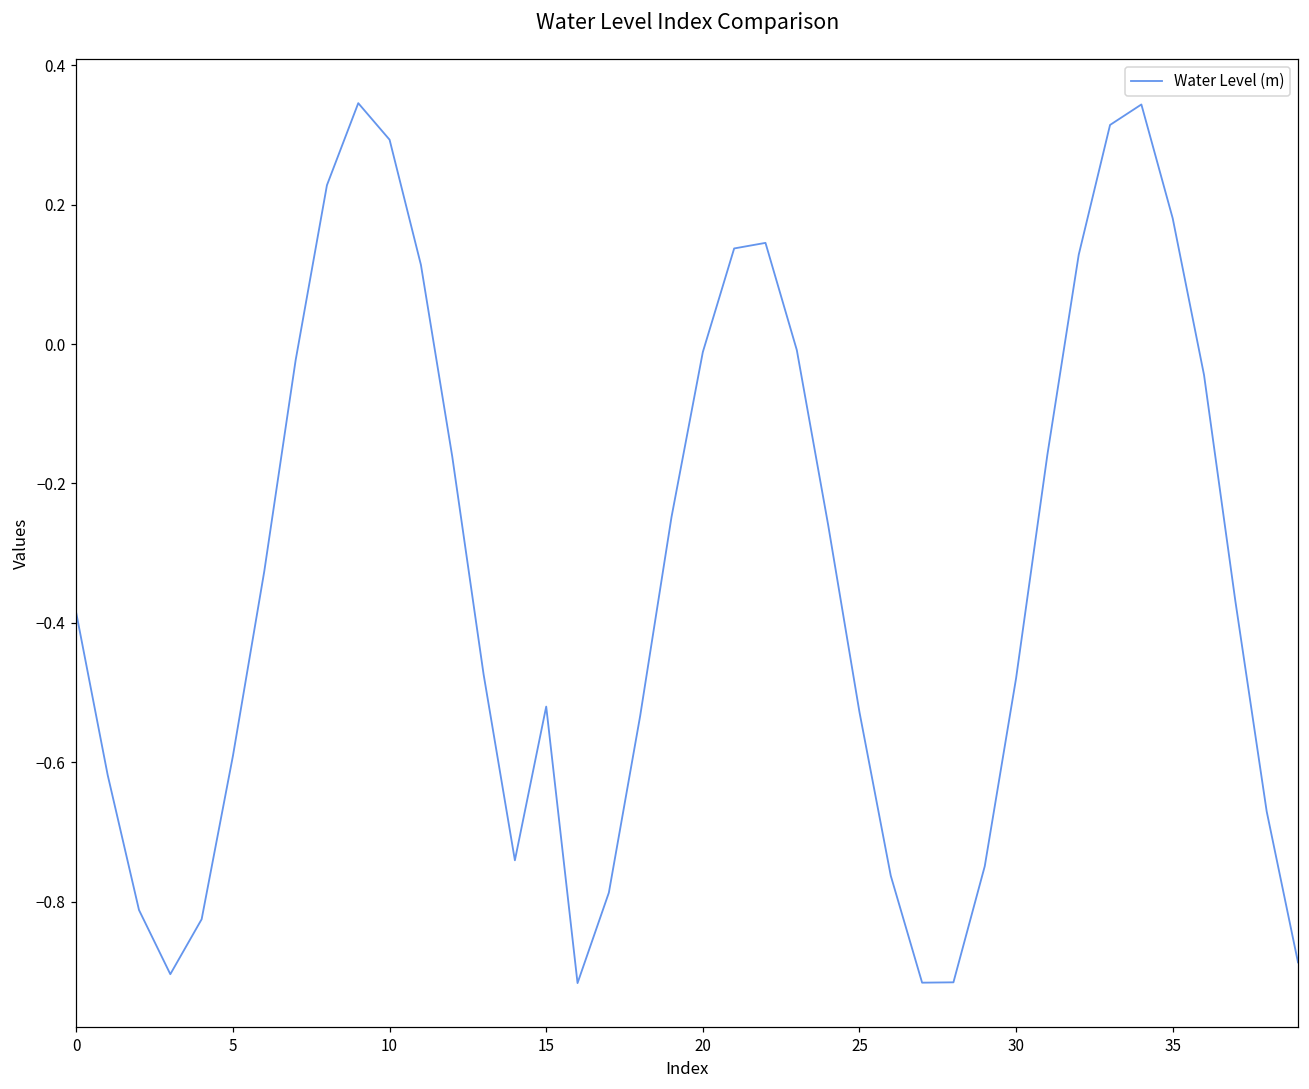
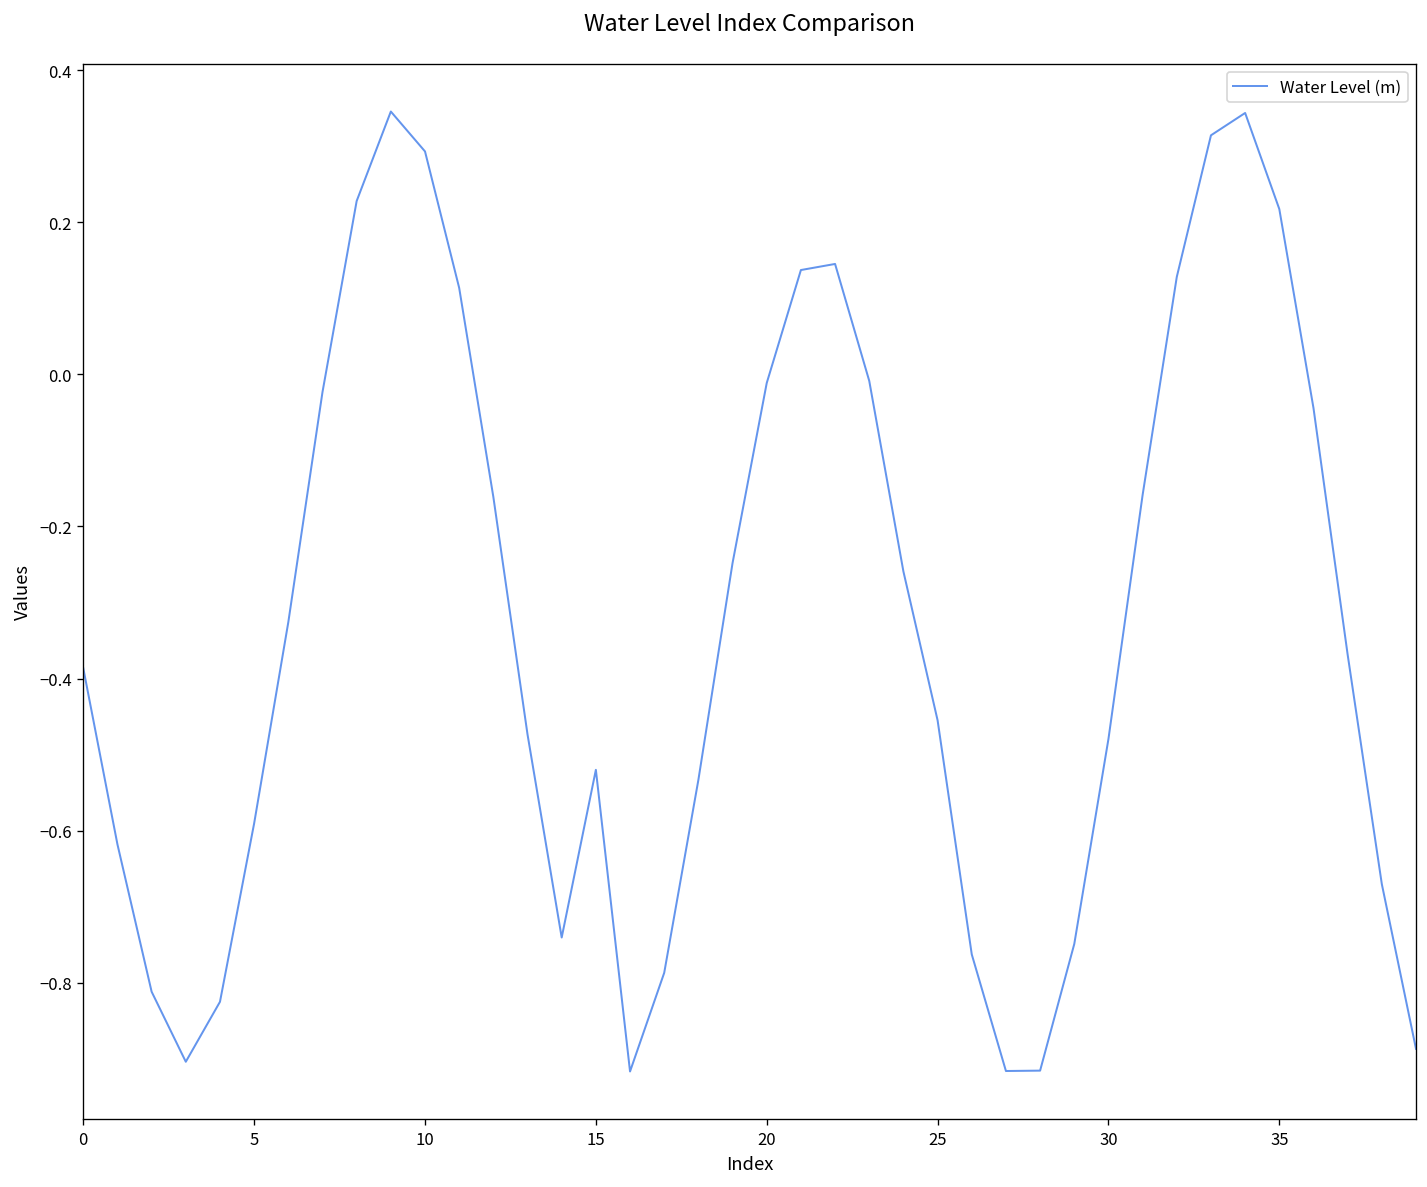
  {
    "0": -0.39,
    "5": -0.59,
    "10": 0.29,
    "15": -0.52,
    "20": -0.01,
-   "25": -0.53,
+   "25": -0.45,
    "30": -0.48,
-   "35": 0.18
+   "35": 0.22
  }
